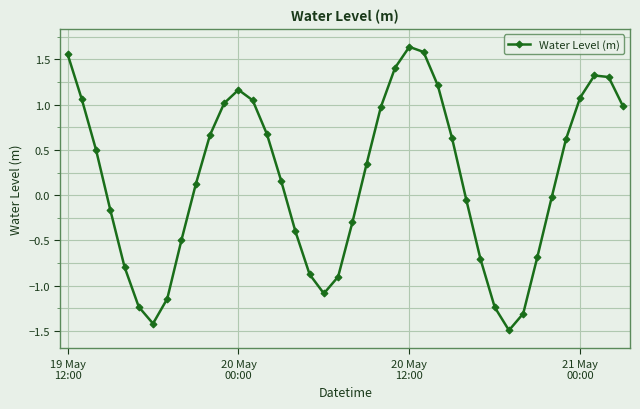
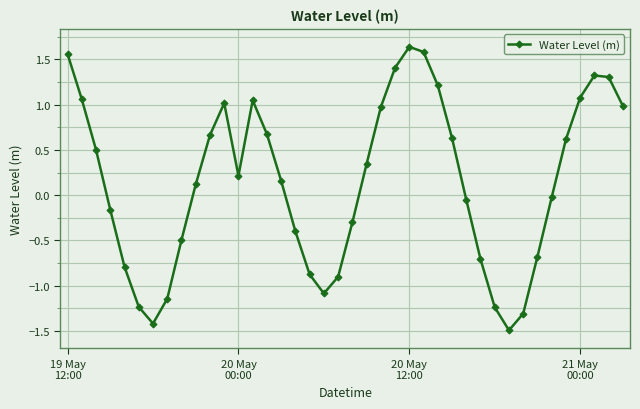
  {
    "19 May 12:00": 1.6,
-   "20 May 00:00": 1.2,
+   "20 May 00:00": 0.2,
    "20 May 12:00": 1.6,
    "21 May 00:00": 1.1
  }
